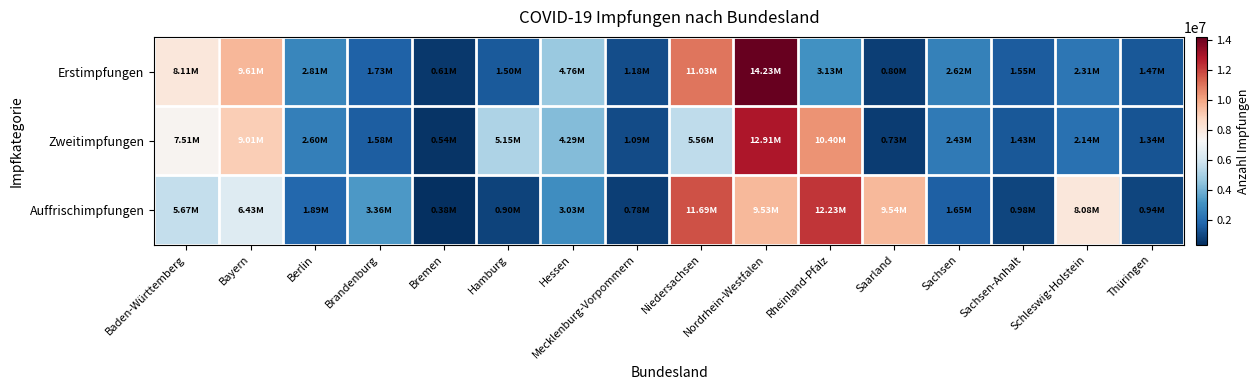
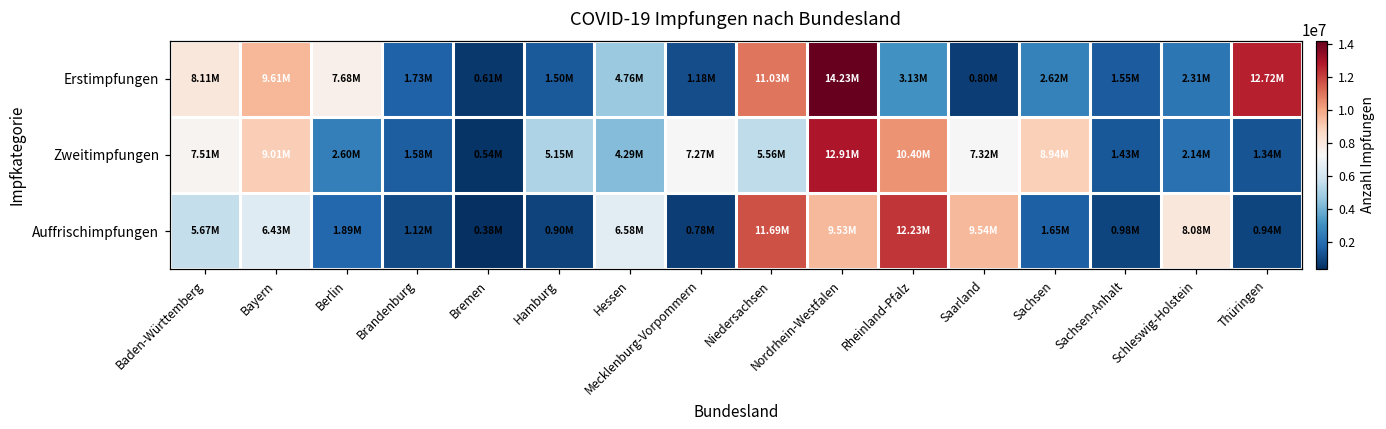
  {
    "Erstimpfungen": {
      "Baden-Württemberg": "8.11M",
      "Bayern": "9.61M",
-     "Berlin": "2.81M",
+     "Berlin": "7.68M",
      "Brandenburg": "1.73M",
      "Bremen": "0.61M",
      "Hamburg": "1.50M",
      "Hessen": "4.76M",
      "Mecklenburg-Vorpommern": "1.18M",
      "Niedersachsen": "11.03M",
      "Nordrhein-Westfalen": "14.23M",
      "Rheinland-Pfalz": "3.13M",
      "Saarland": "0.80M",
      "Sachsen": "2.62M",
      "Sachsen-Anhalt": "1.55M",
      "Schleswig-Holstein": "2.31M",
-     "Thüringen": "1.47M"
+     "Thüringen": "12.72M"
    },
    "Zweitimpfungen": {
      "Baden-Württemberg": "7.51M",
      "Bayern": "9.01M",
      "Berlin": "2.60M",
      "Brandenburg": "1.58M",
      "Bremen": "0.54M",
      "Hamburg": "5.15M",
      "Hessen": "4.29M",
-     "Mecklenburg-Vorpommern": "1.09M",
+     "Mecklenburg-Vorpommern": "7.27M",
      "Niedersachsen": "5.56M",
      "Nordrhein-Westfalen": "12.91M",
      "Rheinland-Pfalz": "10.40M",
-     "Saarland": "0.73M",
-     "Sachsen": "2.43M",
+     "Saarland": "7.32M",
+     "Sachsen": "8.94M",
      "Sachsen-Anhalt": "1.43M",
      "Schleswig-Holstein": "2.14M",
      "Thüringen": "1.34M"
    },
    "Auffrischimpfungen": {
      "Baden-Württemberg": "5.67M",
      "Bayern": "6.43M",
      "Berlin": "1.89M",
-     "Brandenburg": "3.36M",
+     "Brandenburg": "1.12M",
      "Bremen": "0.38M",
      "Hamburg": "0.90M",
-     "Hessen": "3.03M",
+     "Hessen": "6.58M",
      "Mecklenburg-Vorpommern": "0.78M",
      "Niedersachsen": "11.69M",
      "Nordrhein-Westfalen": "9.53M",
      "Rheinland-Pfalz": "12.23M",
      "Saarland": "9.54M",
      "Sachsen": "1.65M",
      "Sachsen-Anhalt": "0.98M",
      "Schleswig-Holstein": "8.08M",
      "Thüringen": "0.94M"
    }
  }
